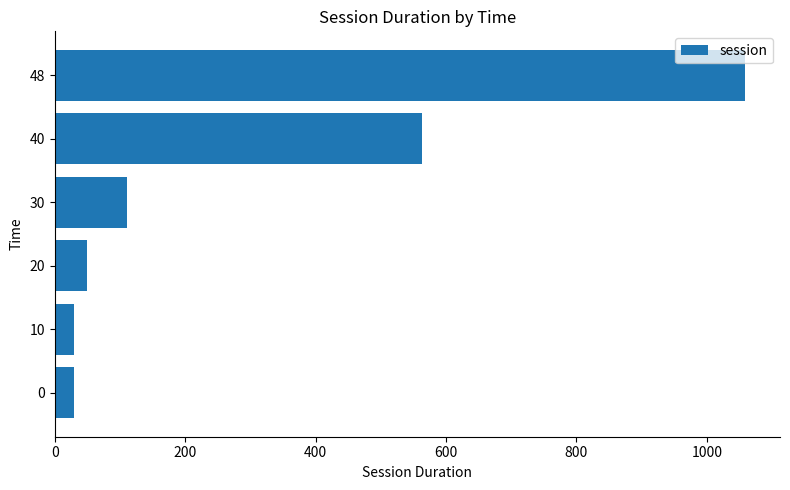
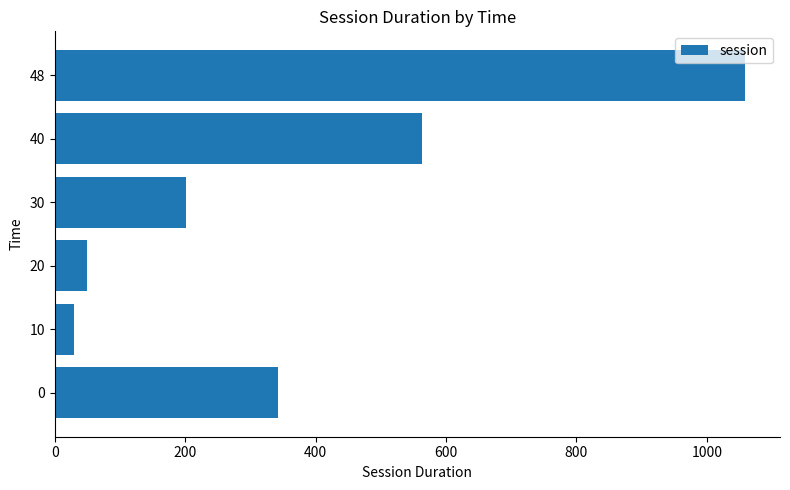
  {
    "48": 1060,
    "40": 560,
-   "30": 110,
+   "30": 200,
    "20": 50,
    "10": 30,
-   "0": 30
+   "0": 340
  }
